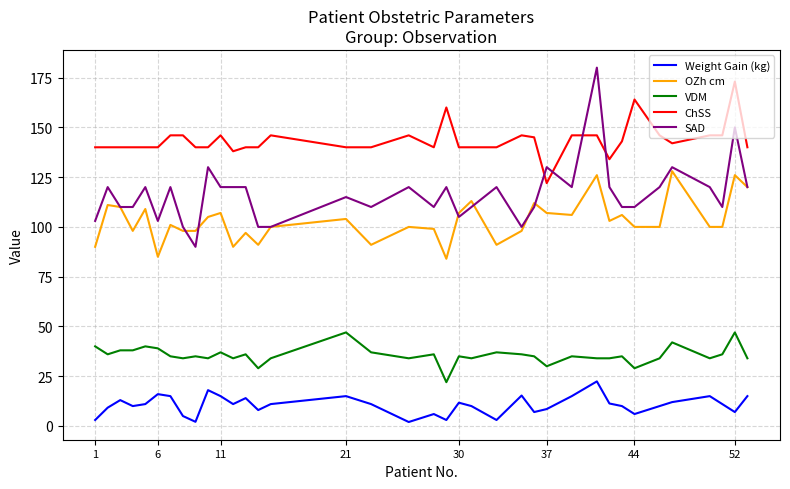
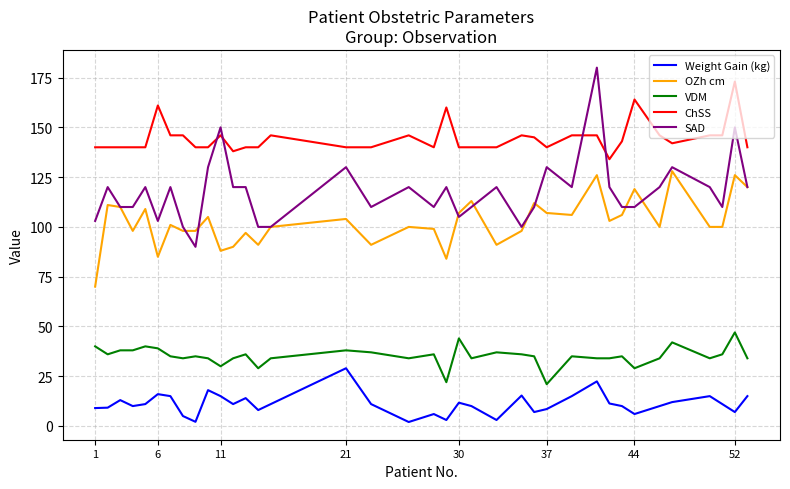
  {
    "Weight Gain (kg)": {
-     "1": 3,
+     "1": 9,
      "6": 16,
      "11": 15,
-     "21": 15,
+     "21": 29,
      "30": 12,
      "37": 9,
      "44": 6,
      "52": 7
    },
    "OZh cm": {
-     "1": 90,
+     "1": 70,
      "6": 85,
-     "11": 107,
+     "11": 88,
      "21": 104,
      "30": 107,
      "37": 107,
-     "44": 100,
+     "44": 119,
      "52": 126
    },
    "VDM": {
      "1": 40,
      "6": 39,
-     "11": 37,
-     "21": 47,
-     "30": 35,
-     "37": 30,
+     "11": 30,
+     "21": 38,
+     "30": 44,
+     "37": 21,
      "44": 29,
      "52": 47
    },
    "ChSS": {
      "1": 140,
-     "6": 140,
+     "6": 161,
      "11": 146,
      "21": 140,
      "30": 140,
-     "37": 122,
+     "37": 140,
      "44": 164
    },
    "SAD": {
      "1": 103,
      "6": 103,
-     "11": 120,
-     "21": 115,
+     "11": 150,
+     "21": 130,
      "30": 105,
      "37": 130,
      "44": 110
    }
  }
